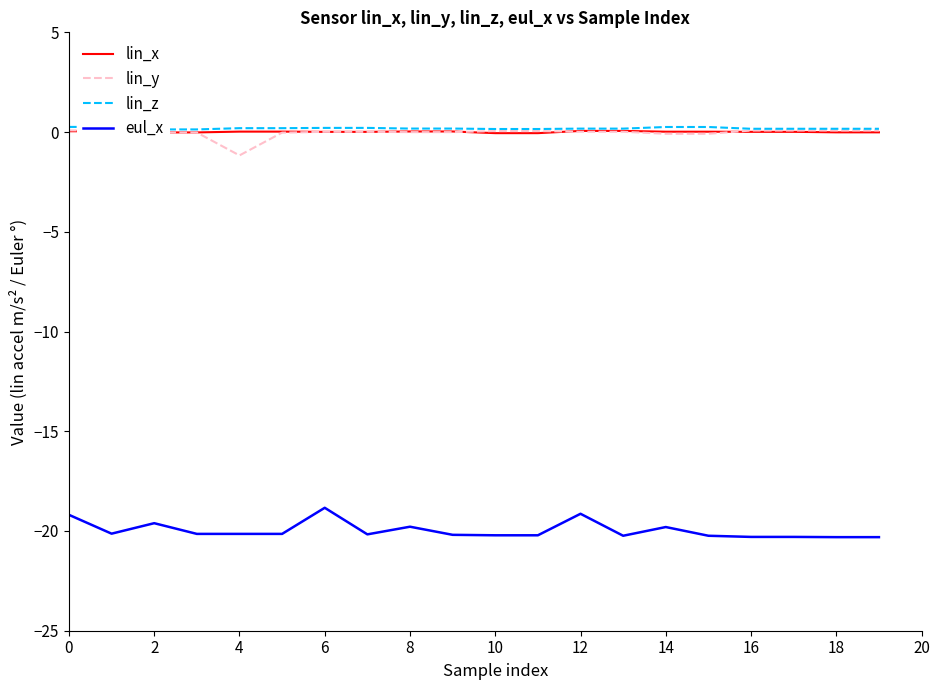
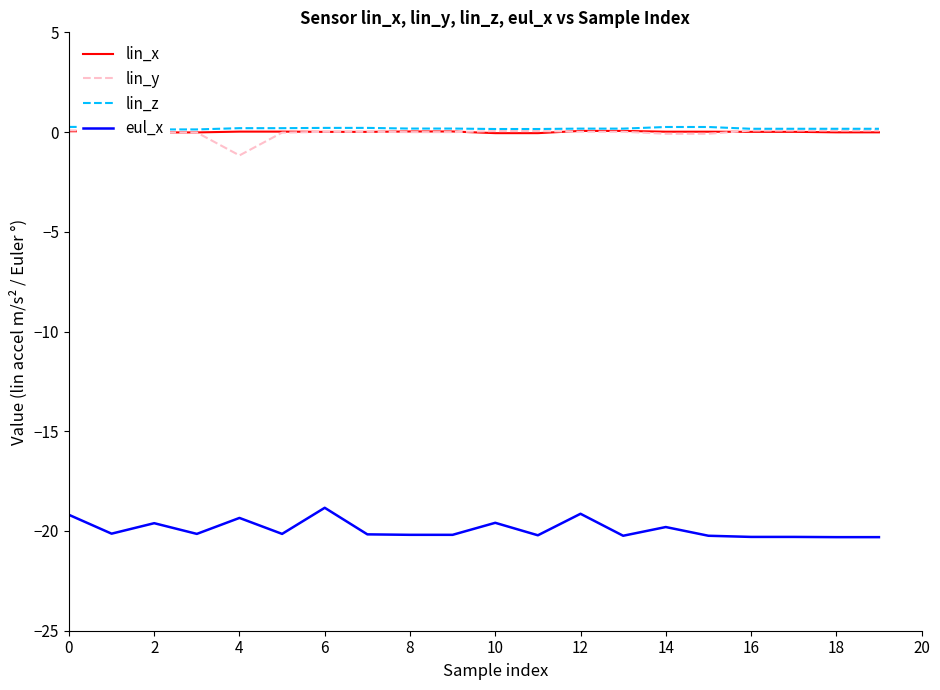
  {
    "lin_x": {
      "4": 0.0
    },
    "lin_y": {
      "4": -1.2
    },
    "lin_z": {
      "0": 0.3,
      "4": 0.2,
      "6": 0.2,
      "8": 0.2,
      "14": 0.3
    },
    "eul_x": {
      "0": -19.2,
      "2": -19.6,
-     "4": -20.1,
+     "4": -19.3,
      "6": -18.8,
-     "8": -19.8,
-     "10": -20.2,
+     "8": -20.2,
+     "10": -19.6,
      "12": -19.1,
      "14": -19.8,
      "16": -20.3,
      "18": -20.3
    }
  }
